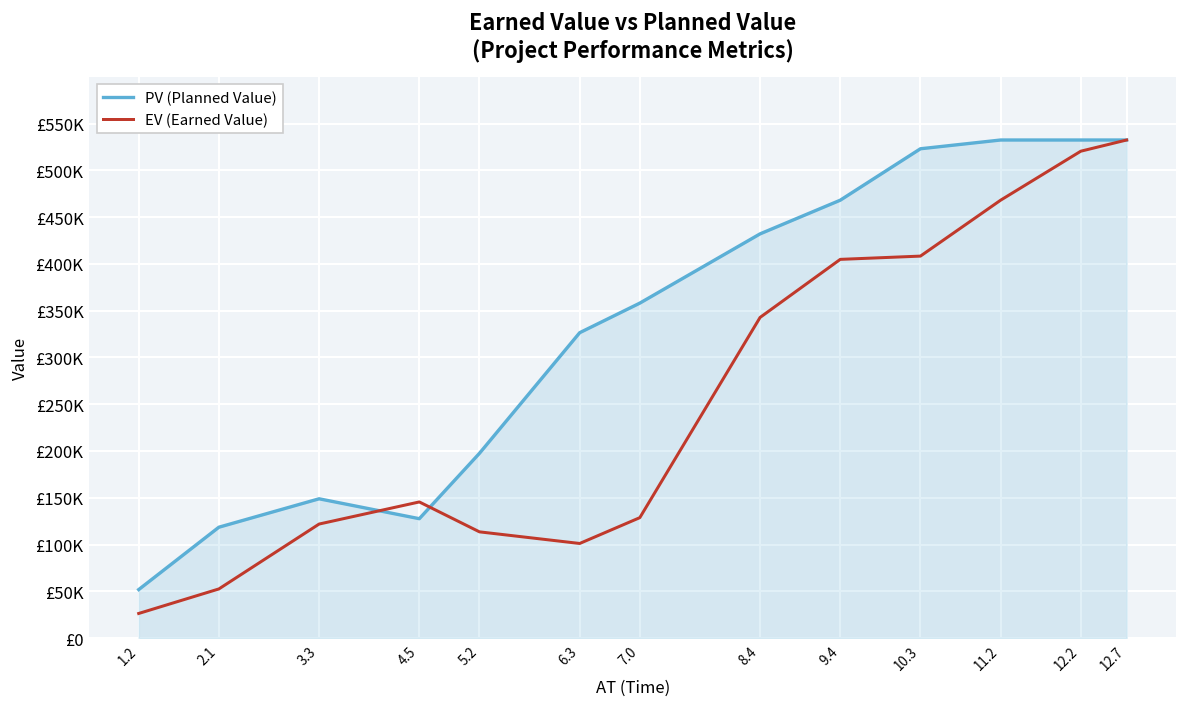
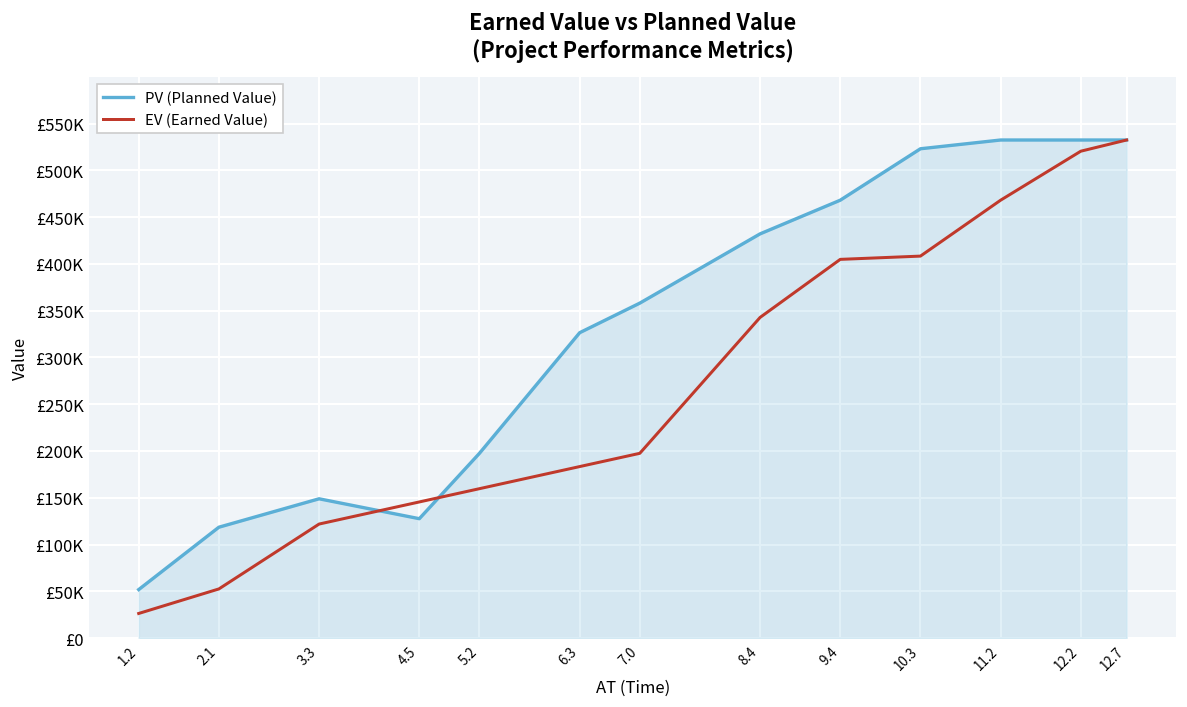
  {
    "PV (Planned Value)": {
      "1.2": "£50000",
      "2.1": "£120000",
      "3.3": "£150000",
      "4.5": "£130000",
      "5.2": "£200000",
      "6.3": "£330000",
      "7.0": "£360000",
      "8.4": "£430000",
      "9.4": "£470000",
      "10.3": "£520000",
      "11.2": "£530000",
      "12.2": "£530000"
    },
    "EV (Earned Value)": {
      "1.2": "£30000",
      "2.1": "£50000",
      "3.3": "£120000",
      "4.5": "£150000",
-     "5.2": "£110000",
-     "6.3": "£100000",
-     "7.0": "£130000",
+     "5.2": "£160000",
+     "6.3": "£180000",
+     "7.0": "£200000",
      "8.4": "£340000",
      "9.4": "£400000",
      "10.3": "£410000",
      "11.2": "£470000",
      "12.2": "£520000"
    }
  }
